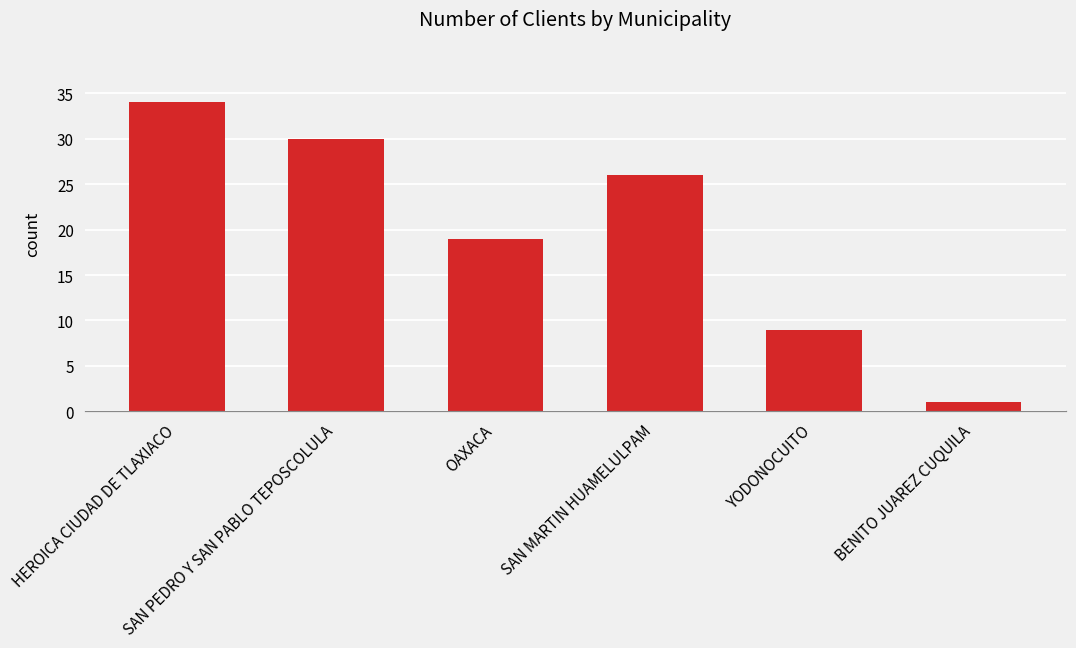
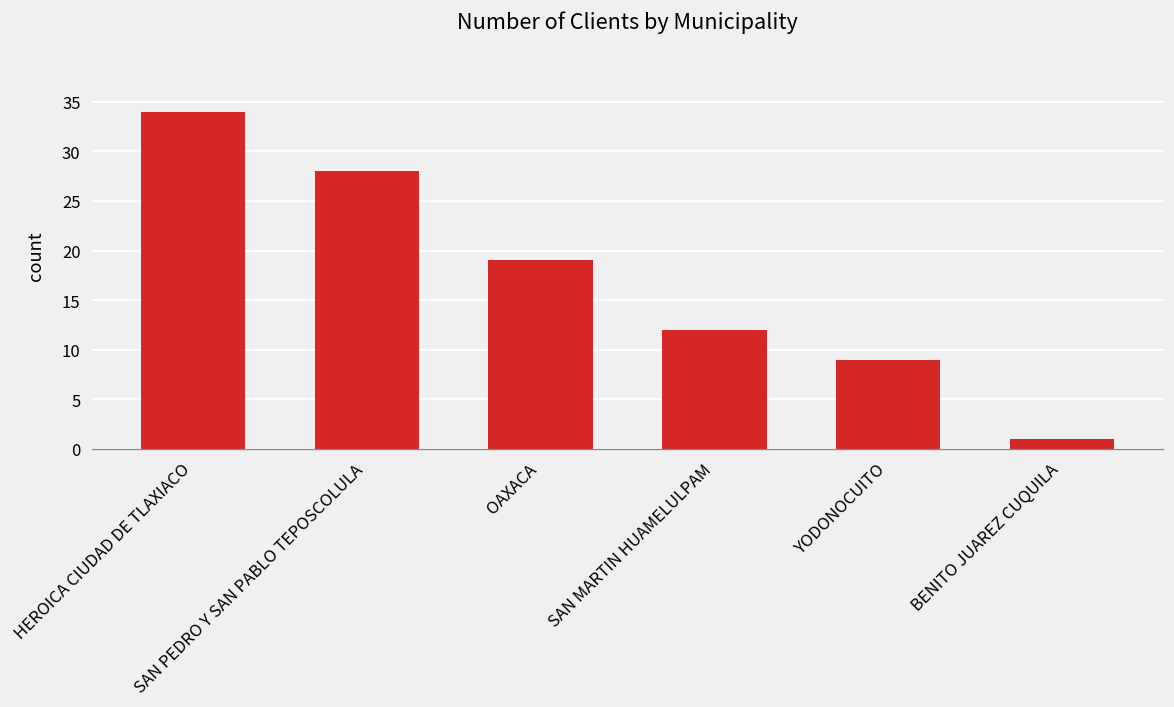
  {
    "HEROICA CIUDAD DE TLAXIACO": 34,
-   "SAN PEDRO Y SAN PABLO TEPOSCOLULA": 30,
+   "SAN PEDRO Y SAN PABLO TEPOSCOLULA": 28,
    "OAXACA": 19,
-   "SAN MARTIN HUAMELULPAM": 26,
+   "SAN MARTIN HUAMELULPAM": 12,
    "YODONOCUITO": 9,
    "BENITO JUAREZ CUQUILA": 1
  }
